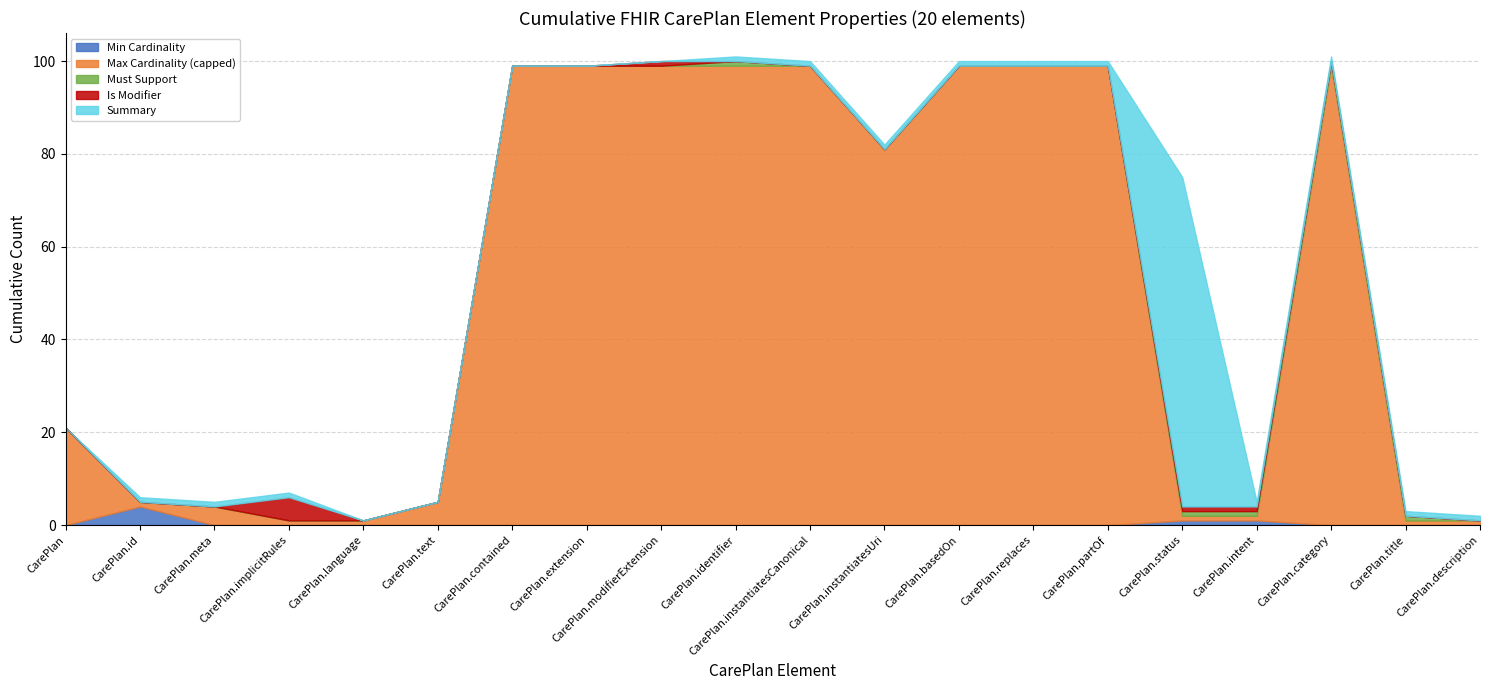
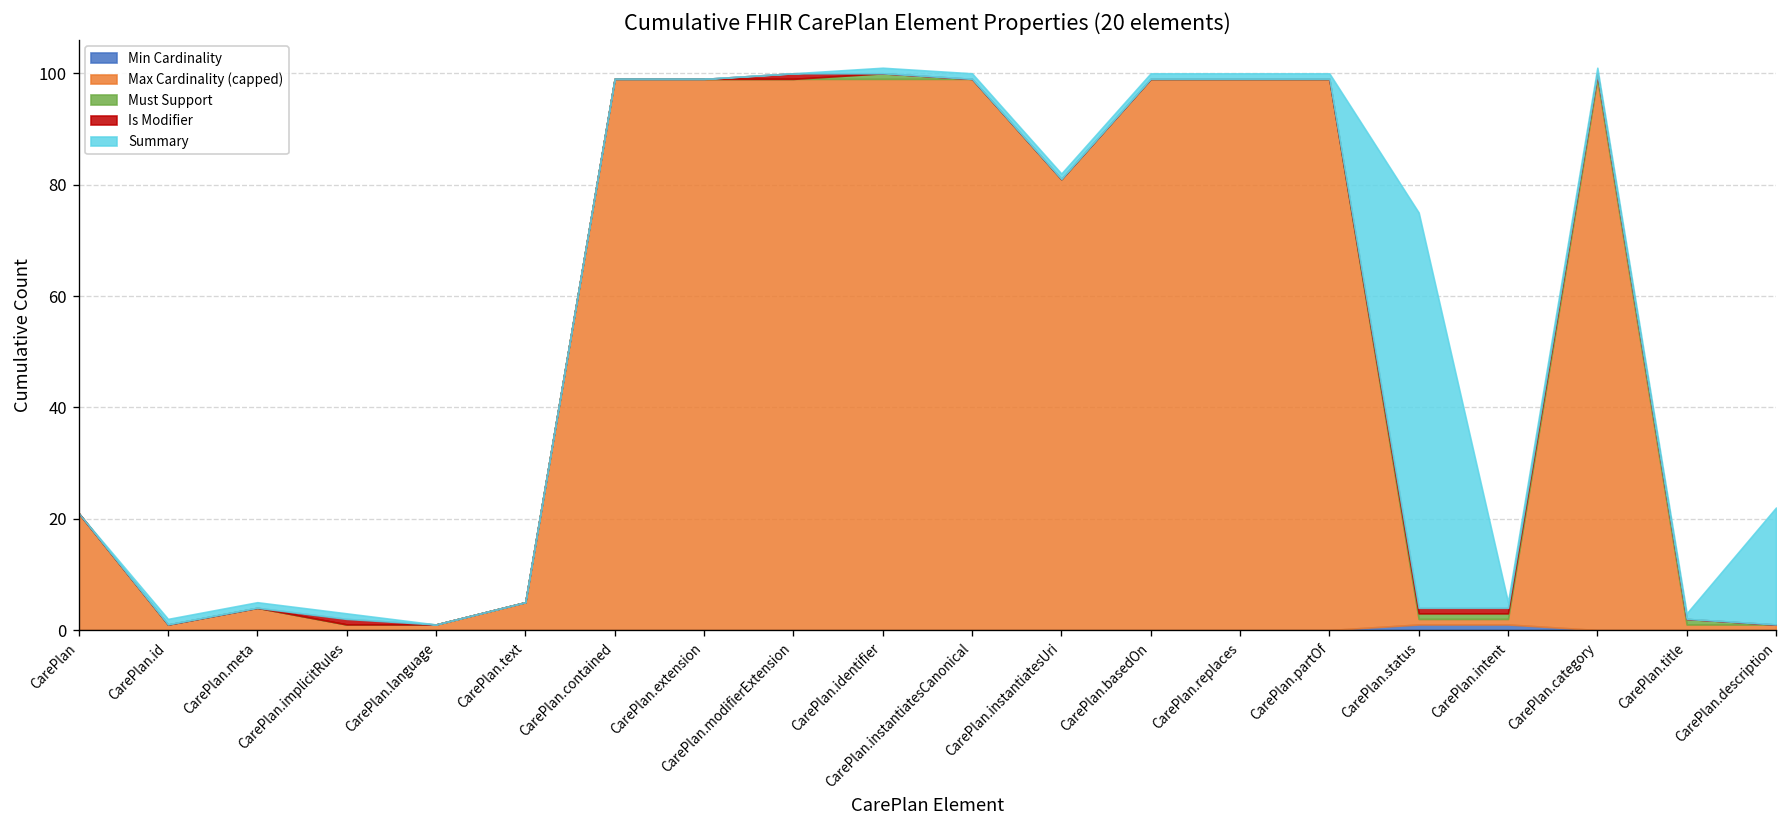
  {
    "Min Cardinality": {
      "CarePlan": 0,
-     "CarePlan.id": 4,
+     "CarePlan.id": 0,
      "CarePlan.meta": 0,
      "CarePlan.implicitRules": 0,
      "CarePlan.language": 0,
      "CarePlan.text": 0,
      "CarePlan.contained": 0,
      "CarePlan.extension": 0,
      "CarePlan.modifierExtension": 0,
      "CarePlan.identifier": 0,
      "CarePlan.instantiatesCanonical": 0,
      "CarePlan.instantiatesUri": 0,
      "CarePlan.basedOn": 0,
      "CarePlan.replaces": 0,
      "CarePlan.partOf": 0,
      "CarePlan.status": 1,
      "CarePlan.intent": 1,
      "CarePlan.category": 0,
      "CarePlan.title": 0,
      "CarePlan.description": 0
    },
    "Max Cardinality (capped)": {
      "CarePlan.identifier": 99,
      "CarePlan.status": 1,
      "CarePlan.intent": 1,
      "CarePlan.category": 99,
      "CarePlan.title": 1
    },
    "Must Support": {
      "CarePlan.status": 1,
      "CarePlan.intent": 1
    },
    "Is Modifier": {
-     "CarePlan.implicitRules": 5,
+     "CarePlan.implicitRules": 1,
      "CarePlan.status": 1,
      "CarePlan.intent": 1
    },
    "Summary": {
      "CarePlan.id": 1,
      "CarePlan.meta": 1,
      "CarePlan.implicitRules": 1,
      "CarePlan.identifier": 1,
      "CarePlan.instantiatesCanonical": 1,
      "CarePlan.instantiatesUri": 1,
      "CarePlan.basedOn": 1,
      "CarePlan.replaces": 1,
      "CarePlan.partOf": 1,
      "CarePlan.status": 71,
      "CarePlan.intent": 1,
      "CarePlan.category": 1,
      "CarePlan.title": 1,
-     "CarePlan.description": 1
+     "CarePlan.description": 21
    }
  }
